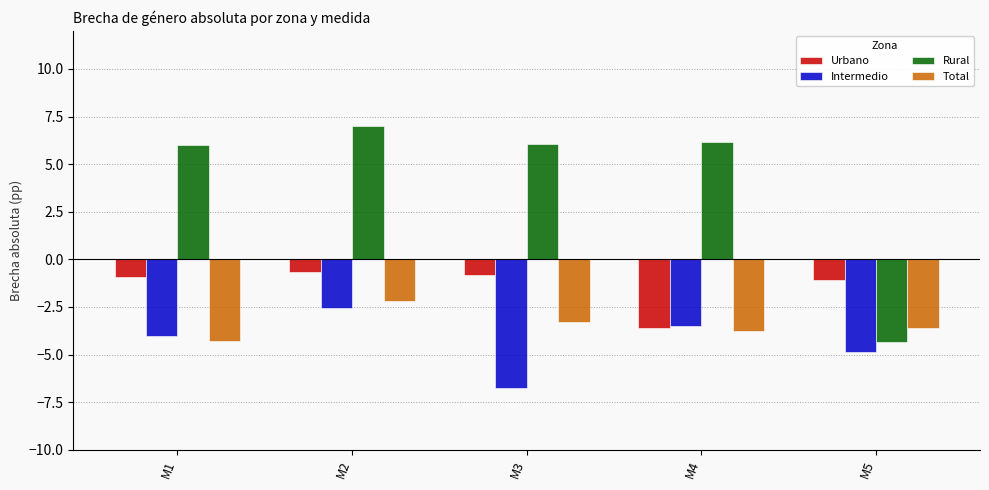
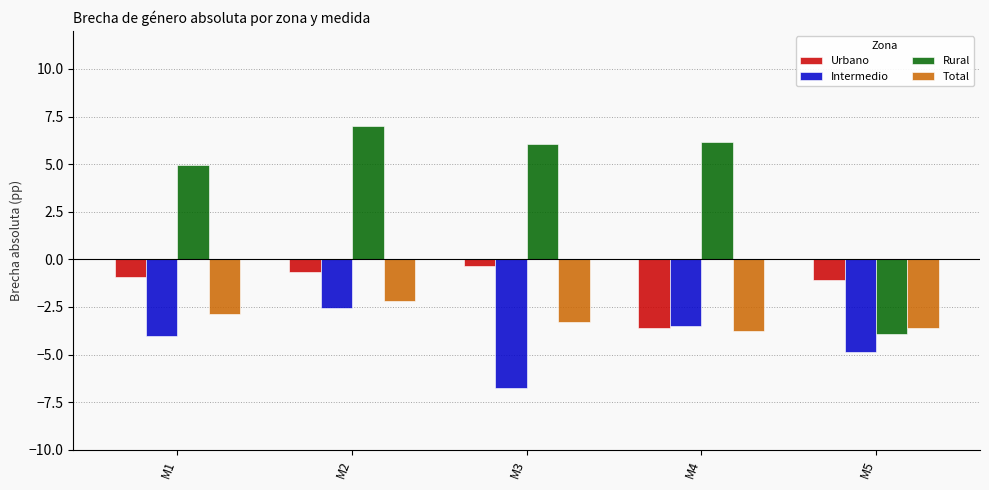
  {
    "Urbano": {
      "M1": -0.9,
      "M2": -0.7,
-     "M3": -0.8,
+     "M3": -0.3,
      "M4": -3.6,
      "M5": -1.1
    },
    "Intermedio": {
      "M1": -4.0,
      "M2": -2.5,
      "M3": -6.8,
      "M4": -3.5,
      "M5": -4.9
    },
    "Rural": {
-     "M1": 6.0,
+     "M1": 5.0,
      "M2": 7.0,
      "M3": 6.0,
      "M4": 6.2,
-     "M5": -4.4
+     "M5": -3.9
    },
    "Total": {
-     "M1": -4.3,
+     "M1": -2.9,
      "M2": -2.2,
      "M3": -3.3,
      "M4": -3.8,
      "M5": -3.6
    }
  }
